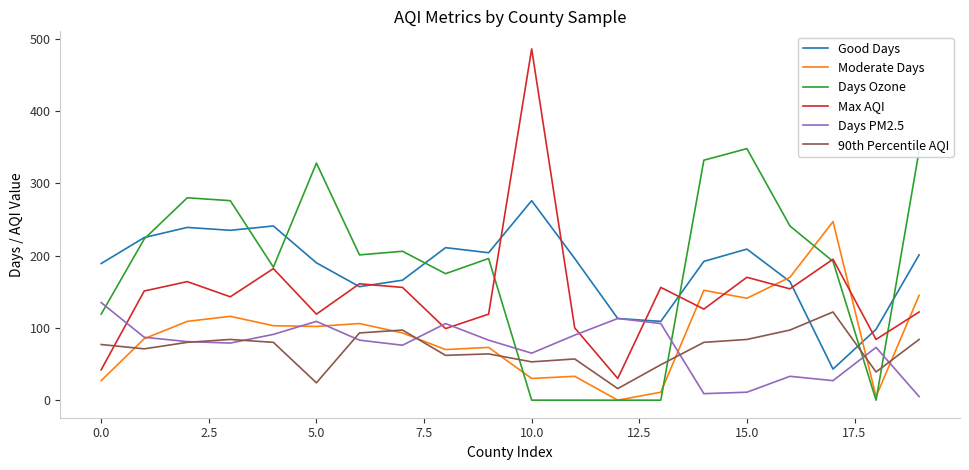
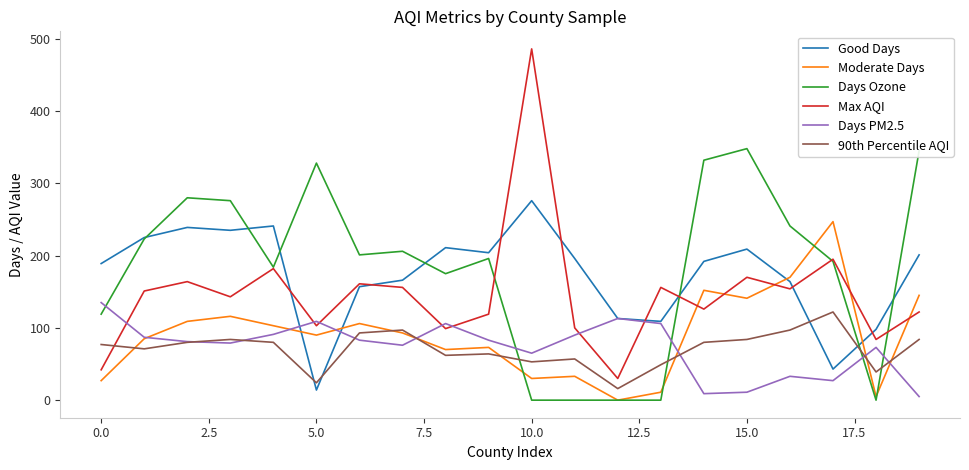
  {
    "Good Days": {
      "0.0": 190,
-     "5.0": 190,
+     "5.0": 10,
      "10.0": 280,
      "15.0": 210
    },
    "Moderate Days": {
      "0.0": 30,
-     "5.0": 100,
+     "5.0": 90,
      "10.0": 30,
      "15.0": 140
    },
    "Days Ozone": {
      "0.0": 120,
      "5.0": 330,
      "10.0": 0,
      "15.0": 350
    },
    "Max AQI": {
      "0.0": 40,
-     "5.0": 120,
+     "5.0": 100,
      "10.0": 490,
      "15.0": 170
    },
    "Days PM2.5": {
      "0.0": 140,
      "5.0": 110,
      "10.0": 70,
      "15.0": 10
    },
    "90th Percentile AQI": {
      "0.0": 80,
      "5.0": 20,
      "10.0": 50,
      "15.0": 80
    }
  }
